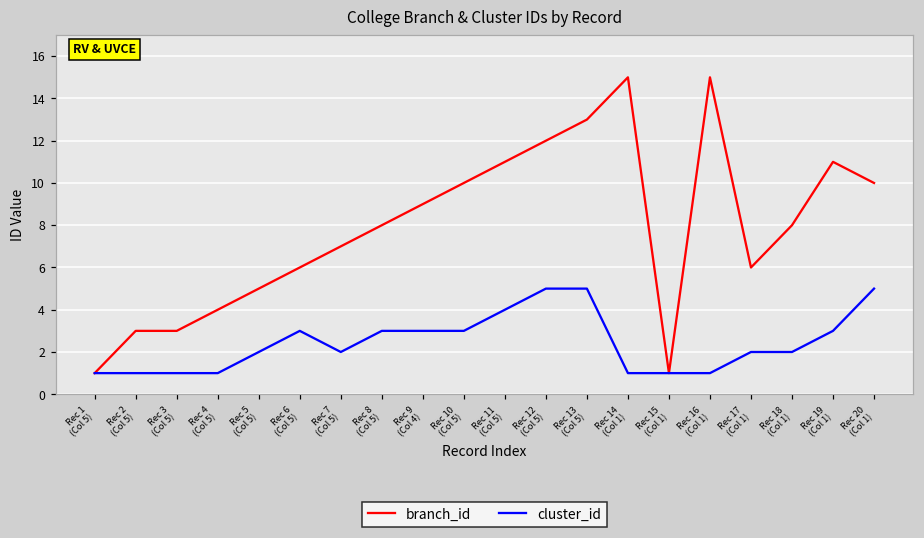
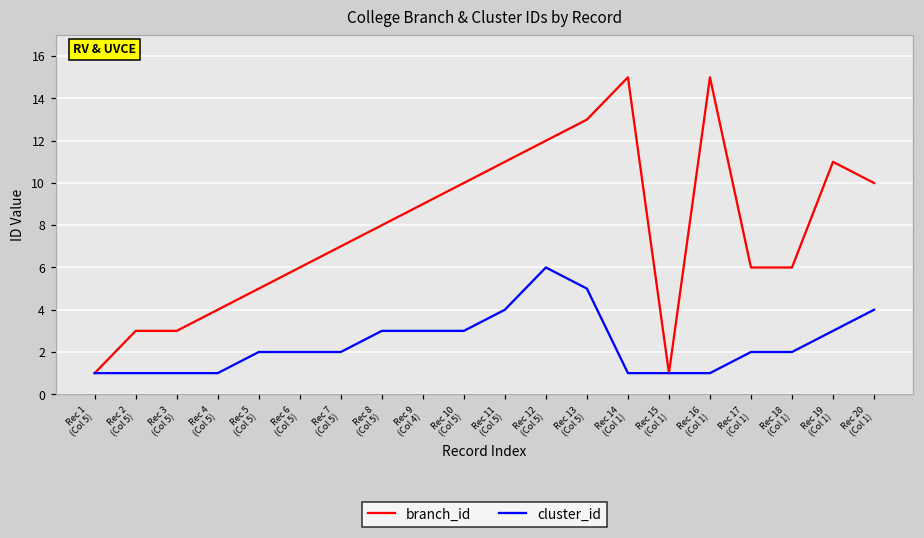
  {
    "branch_id": {
      "Rec 2 (Col 5)": 3,
      "Rec 3 (Col 5)": 3,
      "Rec 4 (Col 5)": 4,
      "Rec 5 (Col 5)": 5,
      "Rec 6 (Col 5)": 6,
      "Rec 7 (Col 5)": 7,
      "Rec 8 (Col 5)": 8,
      "Rec 9 (Col 4)": 9,
      "Rec 10 (Col 5)": 10,
      "Rec 11 (Col 5)": 11,
      "Rec 12 (Col 5)": 12,
      "Rec 13 (Col 5)": 13,
      "Rec 14 (Col 1)": 15,
      "Rec 16 (Col 1)": 15,
      "Rec 17 (Col 1)": 6,
-     "Rec 18 (Col 1)": 8,
+     "Rec 18 (Col 1)": 6,
      "Rec 19 (Col 1)": 11,
      "Rec 20 (Col 1)": 10
    },
    "cluster_id": {
      "Rec 2 (Col 5)": 1,
      "Rec 3 (Col 5)": 1,
      "Rec 4 (Col 5)": 1,
      "Rec 5 (Col 5)": 2,
-     "Rec 6 (Col 5)": 3,
+     "Rec 6 (Col 5)": 2,
      "Rec 7 (Col 5)": 2,
      "Rec 8 (Col 5)": 3,
      "Rec 9 (Col 4)": 3,
      "Rec 10 (Col 5)": 3,
      "Rec 11 (Col 5)": 4,
-     "Rec 12 (Col 5)": 5,
+     "Rec 12 (Col 5)": 6,
      "Rec 13 (Col 5)": 5,
      "Rec 14 (Col 1)": 1,
      "Rec 16 (Col 1)": 1,
      "Rec 17 (Col 1)": 2,
      "Rec 18 (Col 1)": 2,
      "Rec 19 (Col 1)": 3,
-     "Rec 20 (Col 1)": 5
+     "Rec 20 (Col 1)": 4
    }
  }
